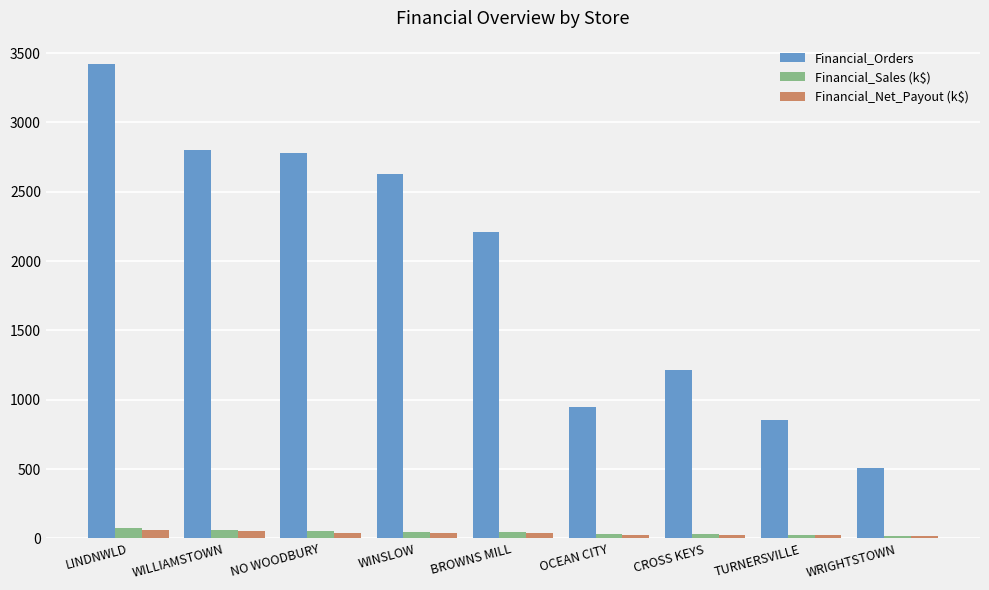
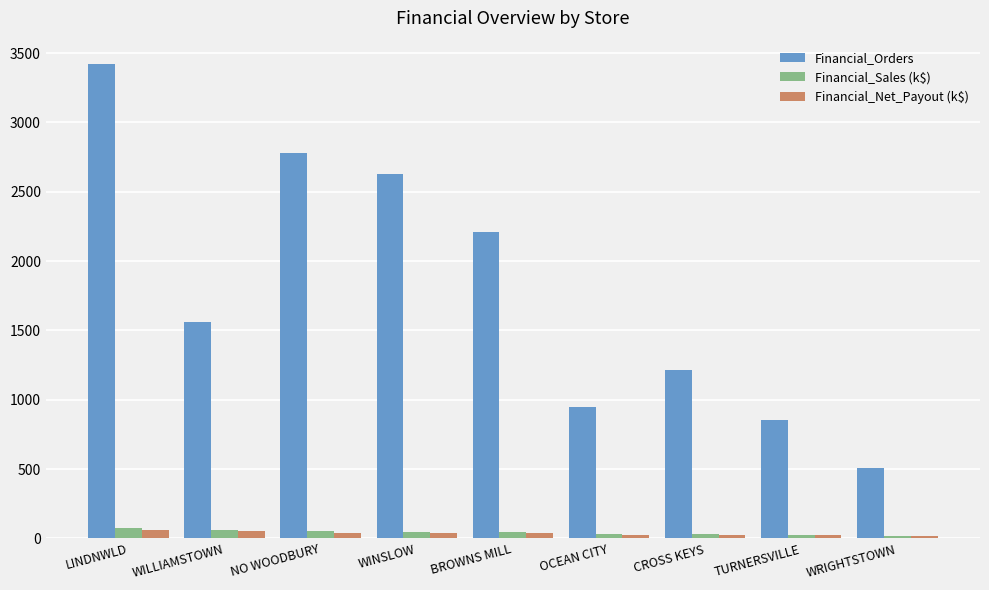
  {
    "Financial_Orders": {
      "LINDNWLD": 3420,
-     "WILLIAMSTOWN": 2800,
+     "WILLIAMSTOWN": 1560,
      "NO WOODBURY": 2780,
      "WINSLOW": 2630,
      "BROWNS MILL": 2210,
      "OCEAN CITY": 950,
      "CROSS KEYS": 1220,
      "TURNERSVILLE": 860,
      "WRIGHTSTOWN": 510
    },
    "Financial_Sales (k$)": {
      "LINDNWLD": 70,
      "WILLIAMSTOWN": 60,
      "NO WOODBURY": 50,
      "WINSLOW": 50,
      "BROWNS MILL": 50,
      "OCEAN CITY": 30,
      "CROSS KEYS": 30,
      "TURNERSVILLE": 30,
      "WRIGHTSTOWN": 20
    },
    "Financial_Net_Payout (k$)": {
      "LINDNWLD": 60,
      "WILLIAMSTOWN": 50,
      "NO WOODBURY": 40,
      "WINSLOW": 40,
      "BROWNS MILL": 40,
      "OCEAN CITY": 20,
      "CROSS KEYS": 20,
      "TURNERSVILLE": 20
    }
  }
